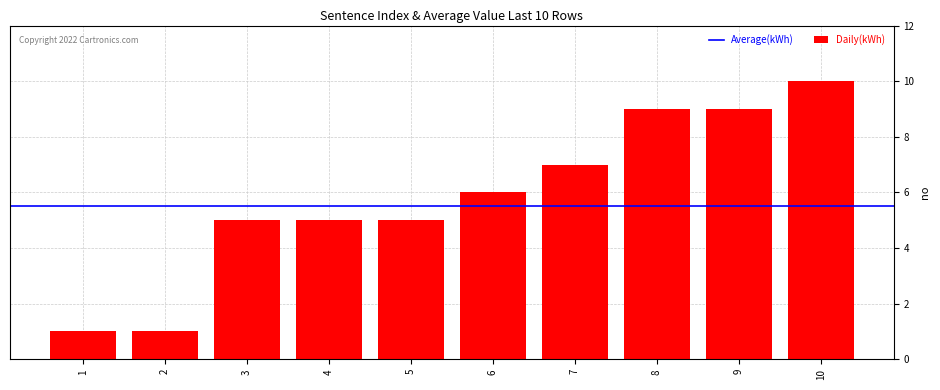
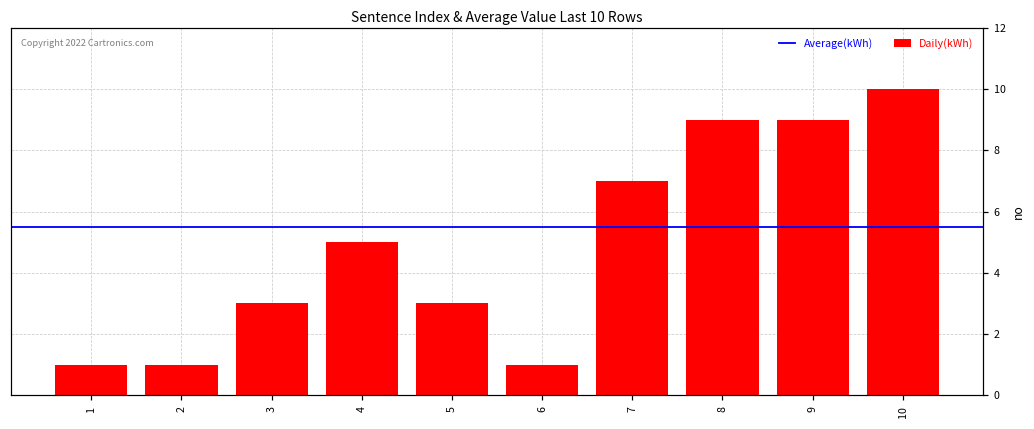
  {
    "1": 1,
    "2": 1,
-   "3": 5,
+   "3": 3,
    "4": 5,
-   "5": 5,
-   "6": 6,
+   "5": 3,
+   "6": 1,
    "7": 7,
    "8": 9,
    "9": 9,
    "10": 10
  }
